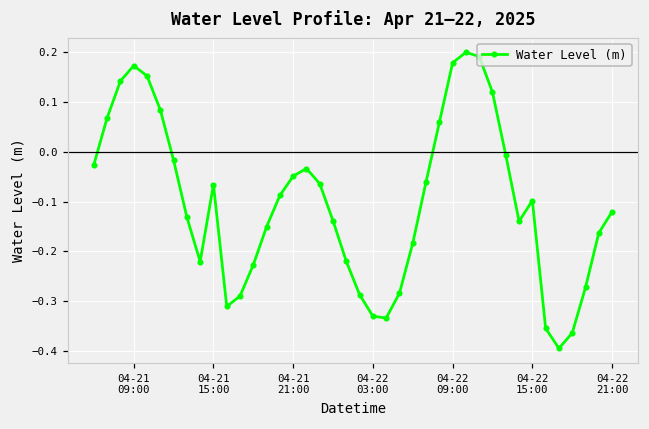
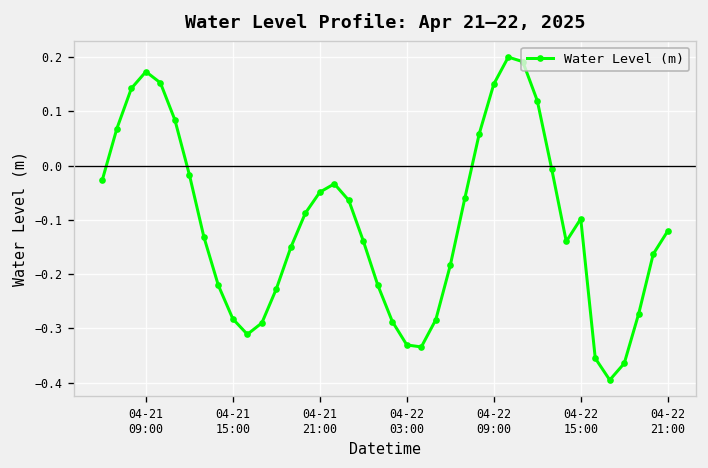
  {
    "04-21 09:00": 0.17,
-   "04-21 15:00": -0.07,
+   "04-21 15:00": -0.28,
    "04-21 21:00": -0.05,
    "04-22 03:00": -0.33,
-   "04-22 09:00": 0.18,
+   "04-22 09:00": 0.15,
    "04-22 15:00": -0.10,
    "04-22 21:00": -0.12
  }
